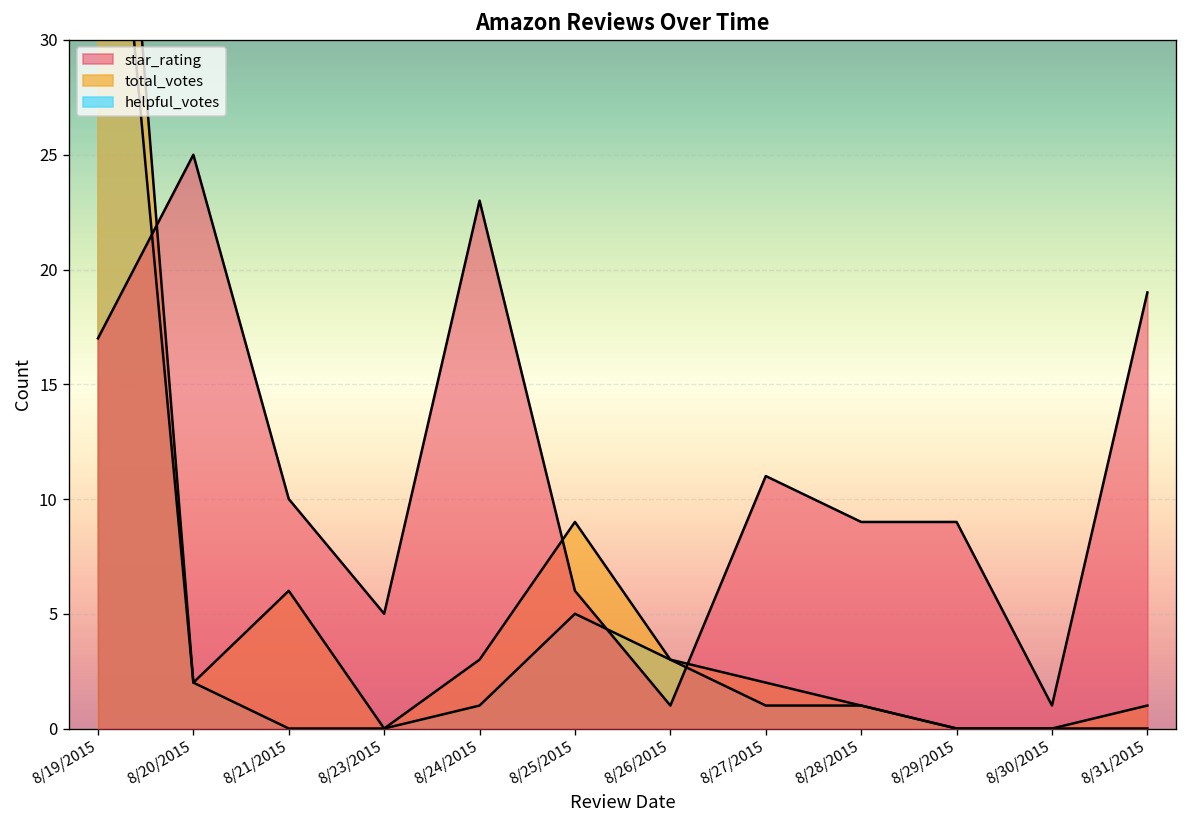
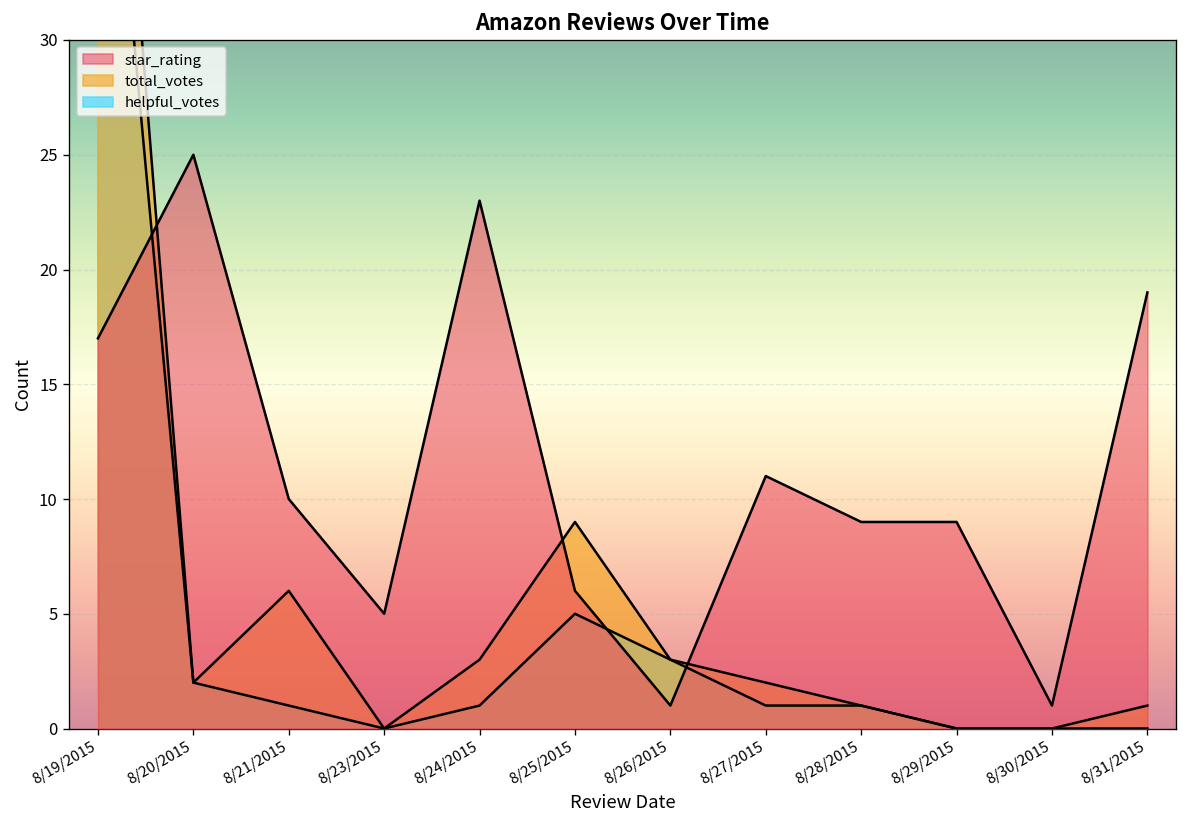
  {
    "star_rating": {
      "8/19/2015": 17,
      "8/20/2015": 25,
      "8/21/2015": 10,
      "8/23/2015": 5,
      "8/24/2015": 23,
      "8/25/2015": 6,
      "8/26/2015": 1,
      "8/27/2015": 11,
      "8/28/2015": 9,
      "8/29/2015": 9,
      "8/30/2015": 1,
      "8/31/2015": 19
    },
    "total_votes": {
      "8/21/2015": 6,
      "8/24/2015": 3,
      "8/25/2015": 9,
      "8/27/2015": 2,
      "8/31/2015": 1
    },
    "helpful_votes": {
-     "8/21/2015": 0,
+     "8/21/2015": 1,
      "8/24/2015": 1,
      "8/25/2015": 5,
      "8/27/2015": 1,
      "8/31/2015": 0
    }
  }
